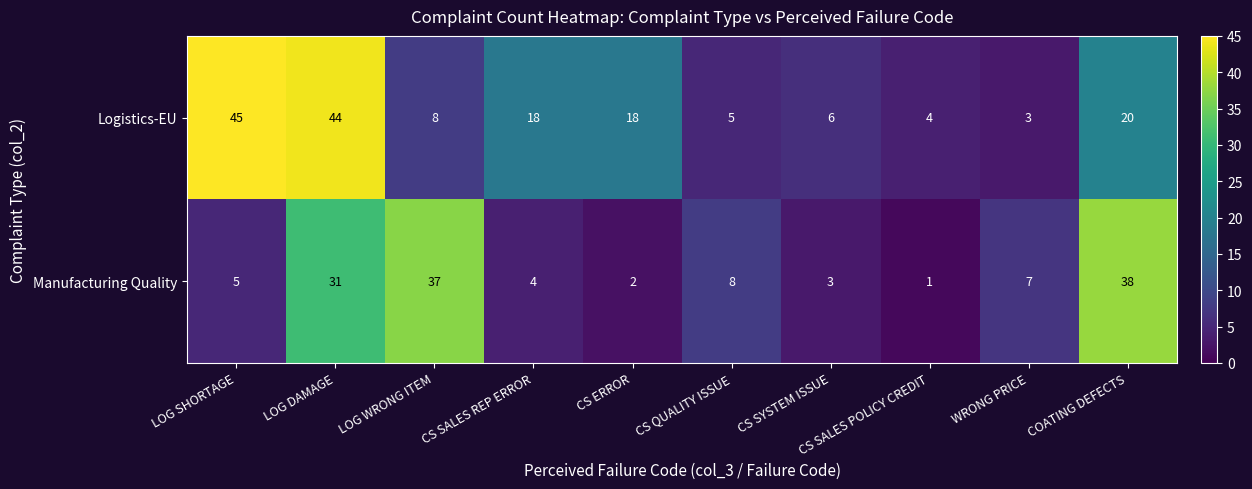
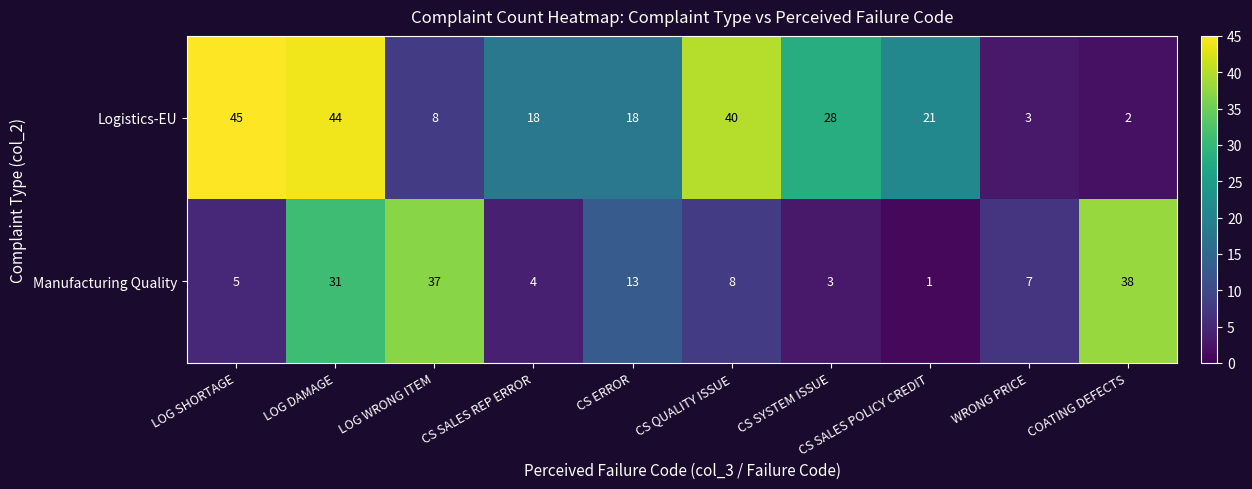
  {
    "Logistics-EU": {
      "LOG SHORTAGE": 45,
      "LOG DAMAGE": 44,
      "LOG WRONG ITEM": 8,
      "CS SALES REP ERROR": 18,
      "CS ERROR": 18,
-     "CS QUALITY ISSUE": 5,
-     "CS SYSTEM ISSUE": 6,
-     "CS SALES POLICY CREDIT": 4,
+     "CS QUALITY ISSUE": 40,
+     "CS SYSTEM ISSUE": 28,
+     "CS SALES POLICY CREDIT": 21,
      "WRONG PRICE": 3,
-     "COATING DEFECTS": 20
+     "COATING DEFECTS": 2
    },
    "Manufacturing Quality": {
      "LOG SHORTAGE": 5,
      "LOG DAMAGE": 31,
      "LOG WRONG ITEM": 37,
      "CS SALES REP ERROR": 4,
-     "CS ERROR": 2,
+     "CS ERROR": 13,
      "CS QUALITY ISSUE": 8,
      "CS SYSTEM ISSUE": 3,
      "CS SALES POLICY CREDIT": 1,
      "WRONG PRICE": 7,
      "COATING DEFECTS": 38
    }
  }
